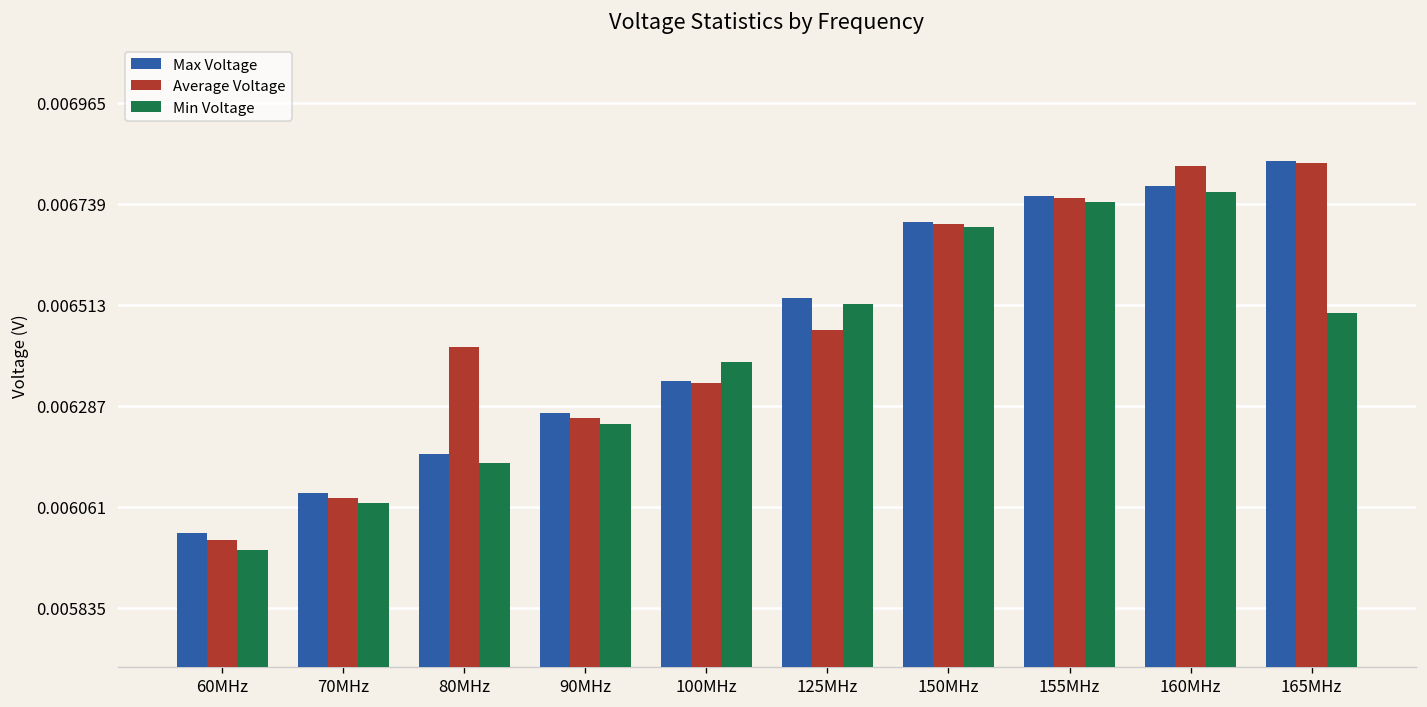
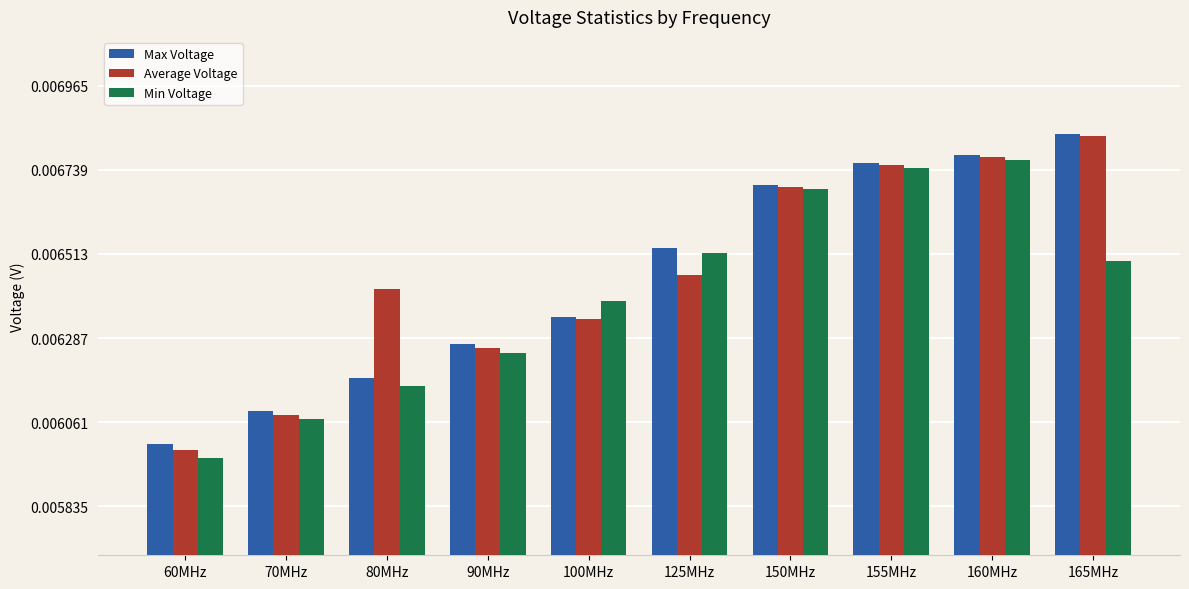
  {
    "Max Voltage": {
      "60MHz": 0.00600,
      "70MHz": 0.00609,
      "80MHz": 0.00618,
      "90MHz": 0.00627,
      "100MHz": 0.00634,
      "125MHz": 0.00653,
      "150MHz": 0.00670,
      "155MHz": 0.00676,
      "160MHz": 0.00678,
      "165MHz": 0.00683
    },
    "Average Voltage": {
      "60MHz": 0.00599,
      "70MHz": 0.00608,
      "80MHz": 0.00642,
      "90MHz": 0.00626,
      "100MHz": 0.00634,
      "125MHz": 0.00646,
      "150MHz": 0.00669,
      "155MHz": 0.00675,
-     "160MHz": 0.00682,
+     "160MHz": 0.00677,
      "165MHz": 0.00683
    },
    "Min Voltage": {
      "60MHz": 0.00596,
      "70MHz": 0.00607,
      "80MHz": 0.00616,
      "90MHz": 0.00625,
      "100MHz": 0.00639,
      "125MHz": 0.00652,
      "150MHz": 0.00669,
      "155MHz": 0.00674,
      "160MHz": 0.00677,
      "165MHz": 0.00649
    }
  }
